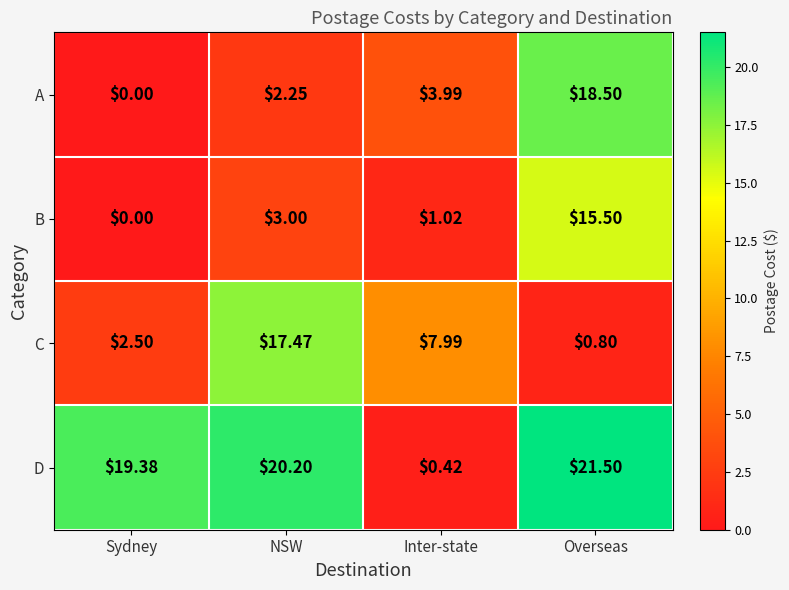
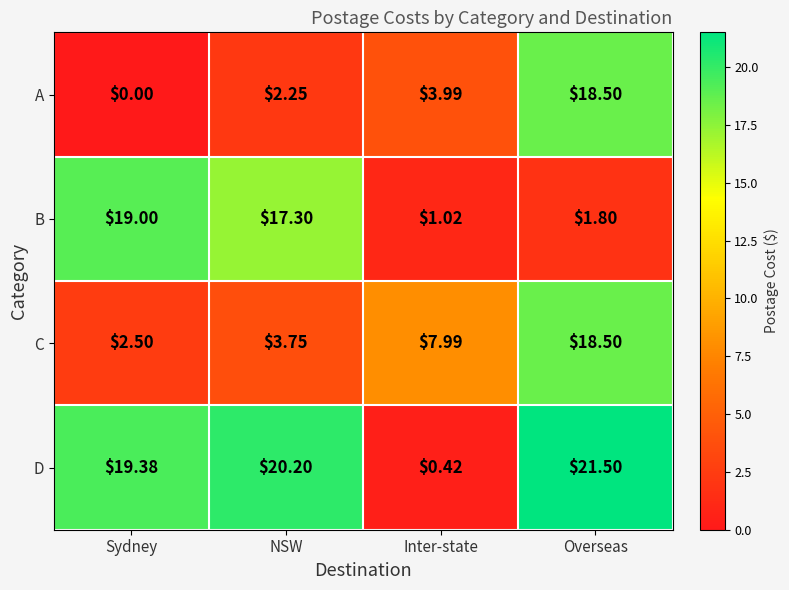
  {
    "A": {
      "Sydney": "$0.00",
      "NSW": "$2.25",
      "Inter-state": "$3.99",
      "Overseas": "$18.50"
    },
    "B": {
-     "Sydney": "$0.00",
-     "NSW": "$3.00",
+     "Sydney": "$19.00",
+     "NSW": "$17.30",
      "Inter-state": "$1.02",
-     "Overseas": "$15.50"
+     "Overseas": "$1.80"
    },
    "C": {
      "Sydney": "$2.50",
-     "NSW": "$17.47",
+     "NSW": "$3.75",
      "Inter-state": "$7.99",
-     "Overseas": "$0.80"
+     "Overseas": "$18.50"
    },
    "D": {
      "Sydney": "$19.38",
      "NSW": "$20.20",
      "Inter-state": "$0.42",
      "Overseas": "$21.50"
    }
  }
